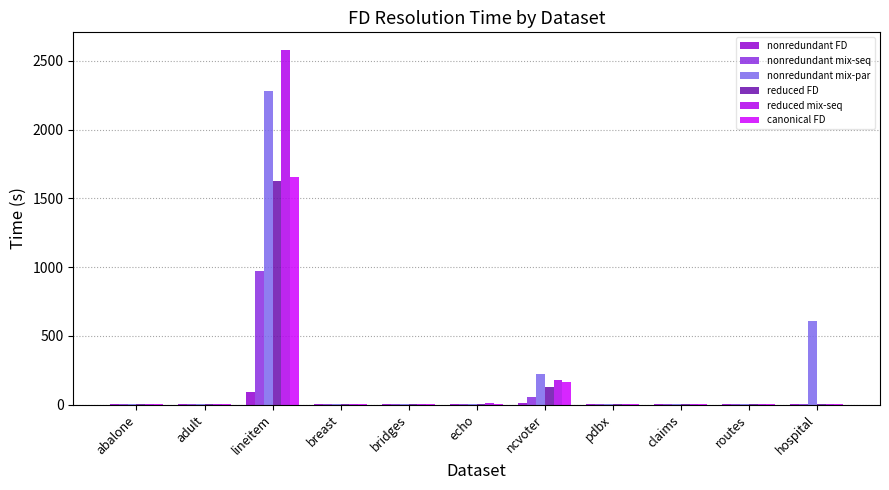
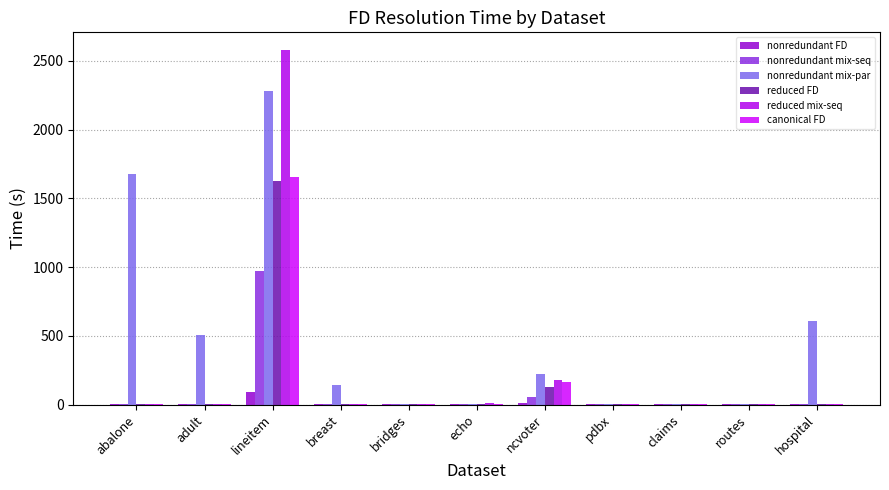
  {
    "nonredundant mix-par": {
-     "abalone": 0,
-     "adult": 0,
+     "abalone": 1680,
+     "adult": 500,
      "lineitem": 2280,
-     "breast": 0,
+     "breast": 150,
      "ncvoter": 230,
      "hospital": 610
    }
  }
